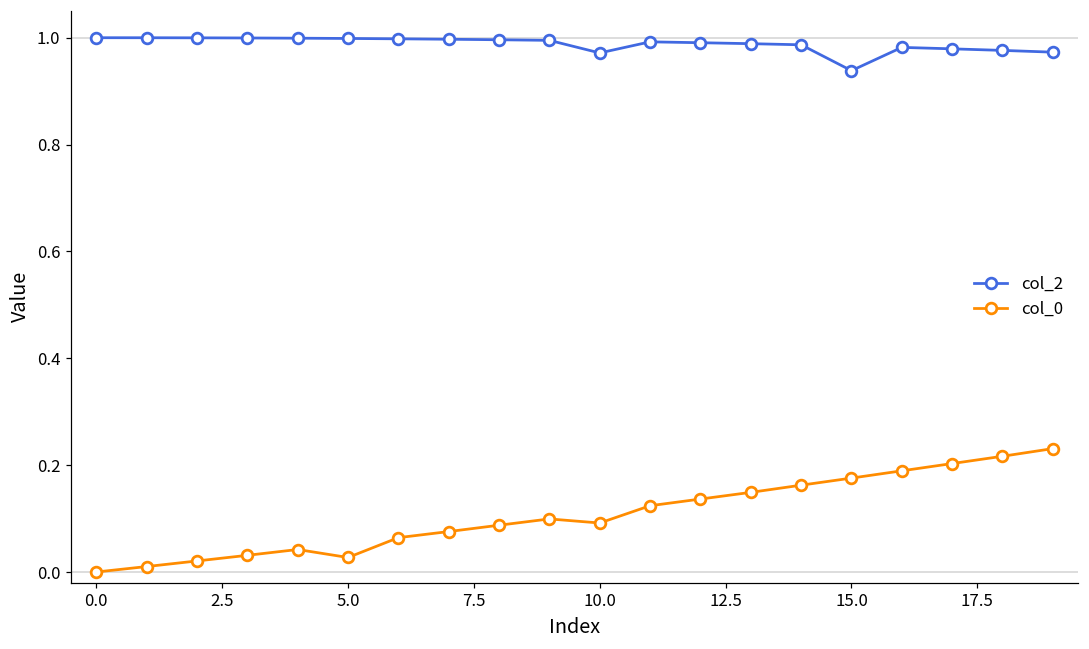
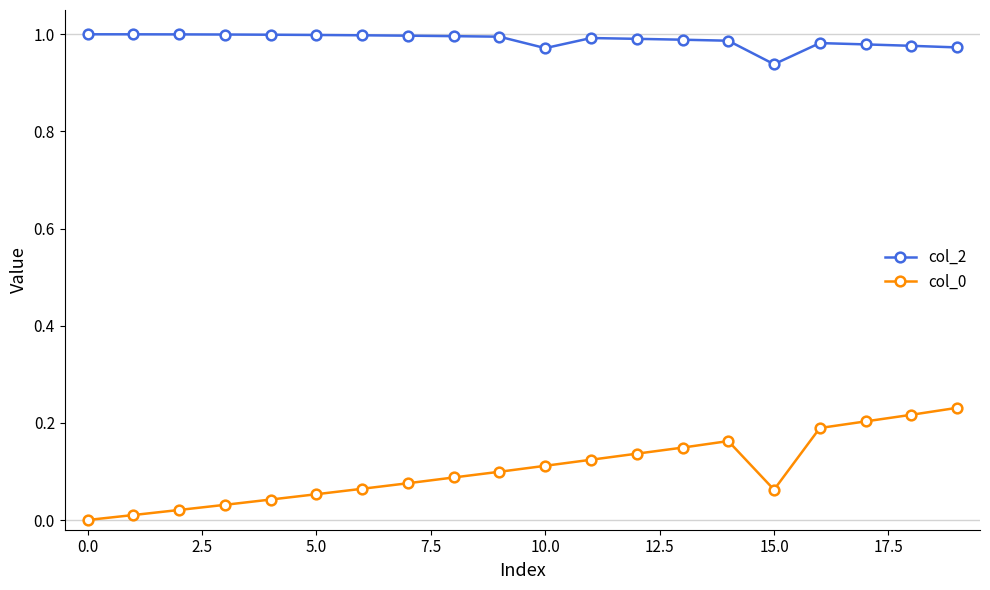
  {
    "col_2": {
      "0.0": 1.00,
      "5.0": 1.00,
      "10.0": 0.97,
      "15.0": 0.94
    },
    "col_0": {
      "0.0": 0.00,
-     "5.0": 0.03,
-     "10.0": 0.09,
-     "15.0": 0.18
+     "5.0": 0.05,
+     "10.0": 0.11,
+     "15.0": 0.06
    }
  }
